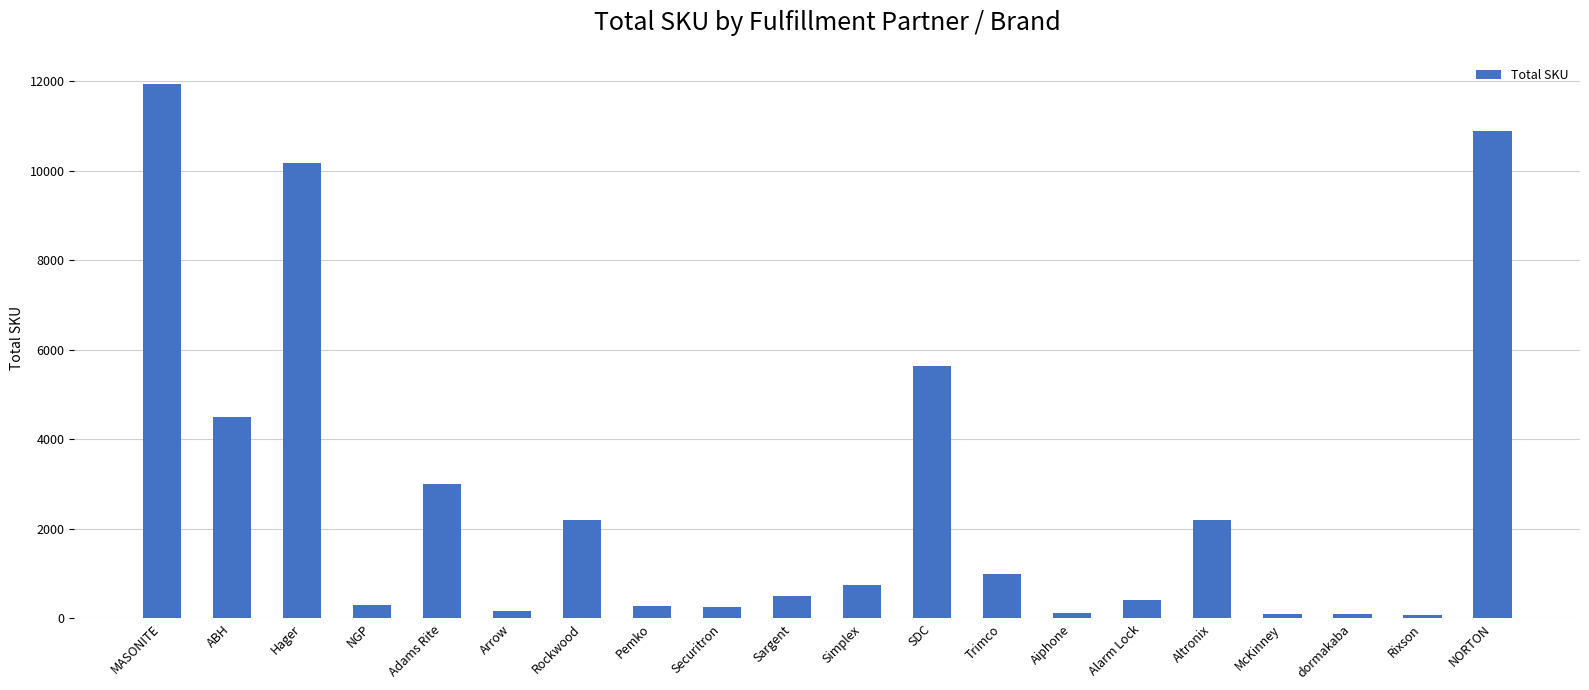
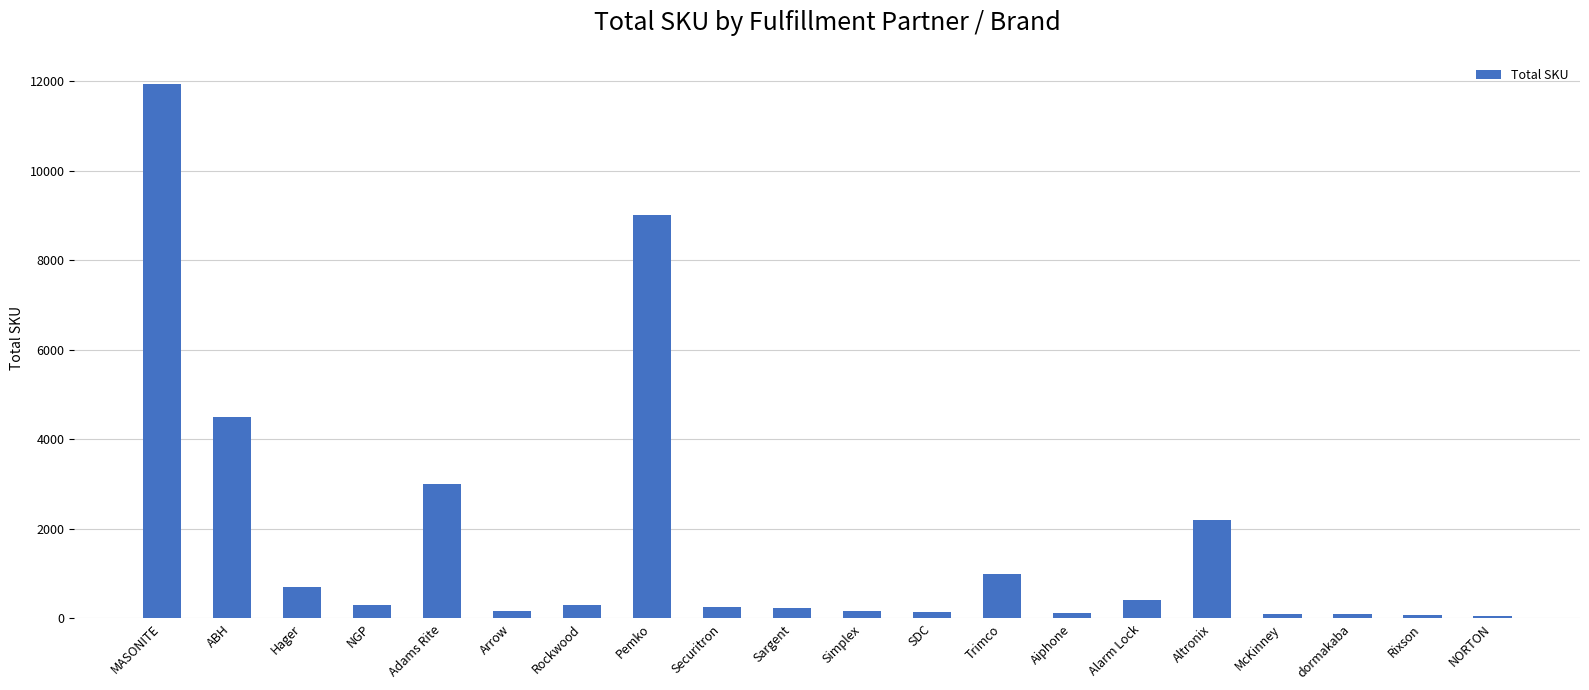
  {
    "MASONITE": 11900,
    "ABH": 4500,
-   "Hager": 10200,
+   "Hager": 700,
    "NGP": 300,
    "Adams Rite": 3000,
    "Arrow": 200,
-   "Rockwood": 2200,
-   "Pemko": 300,
+   "Rockwood": 300,
+   "Pemko": 9000,
    "Securitron": 300,
-   "Sargent": 500,
-   "Simplex": 800,
-   "SDC": 5600,
+   "Sargent": 200,
+   "Simplex": 200,
+   "SDC": 200,
    "Trimco": 1000,
    "Aiphone": 100,
    "Alarm Lock": 400,
    "Altronix": 2200,
    "McKinney": 100,
    "dormakaba": 100,
    "Rixson": 100,
-   "NORTON": 10900
+   "NORTON": 100
  }
